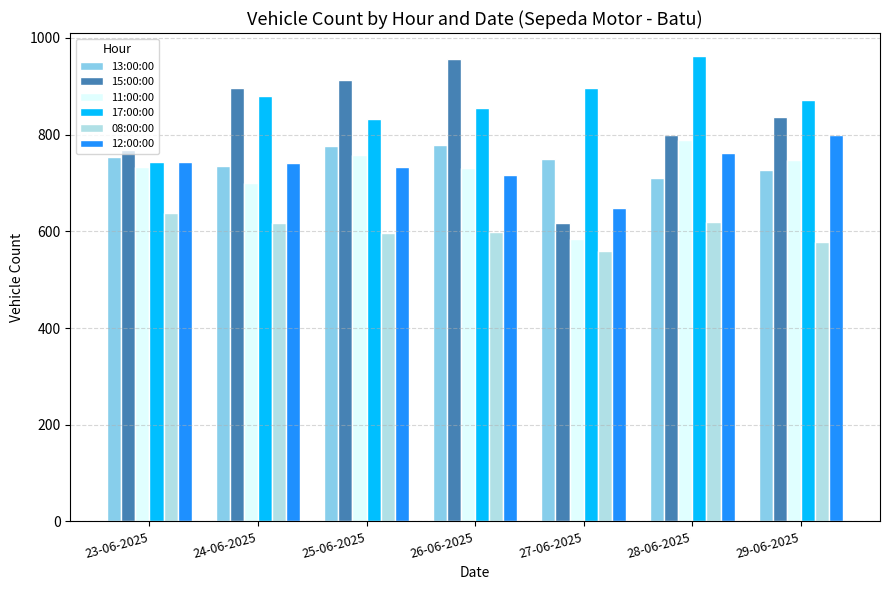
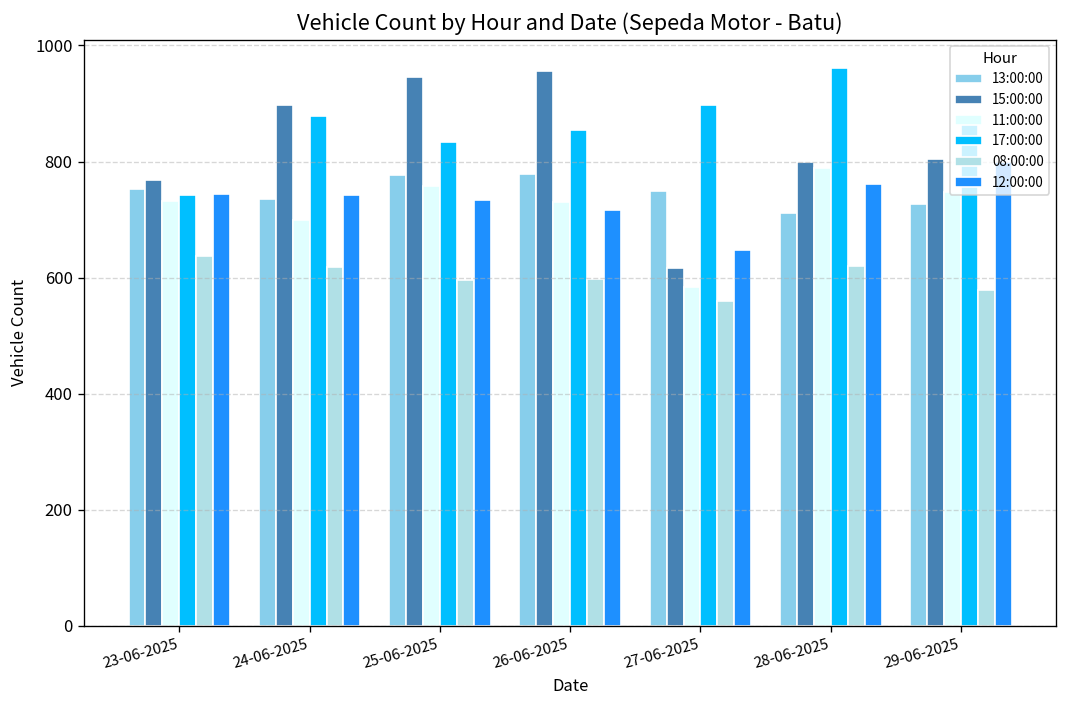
  {
    "15:00:00": {
      "24-06-2025": 900,
-     "25-06-2025": 910,
+     "25-06-2025": 950,
      "26-06-2025": 960,
      "27-06-2025": 620,
      "28-06-2025": 800,
-     "29-06-2025": 840
+     "29-06-2025": 800
    },
    "11:00:00": {
      "23-06-2025": 730,
      "24-06-2025": 700,
      "25-06-2025": 760,
      "26-06-2025": 730,
      "27-06-2025": 580,
      "28-06-2025": 790,
      "29-06-2025": 750
    }
  }
